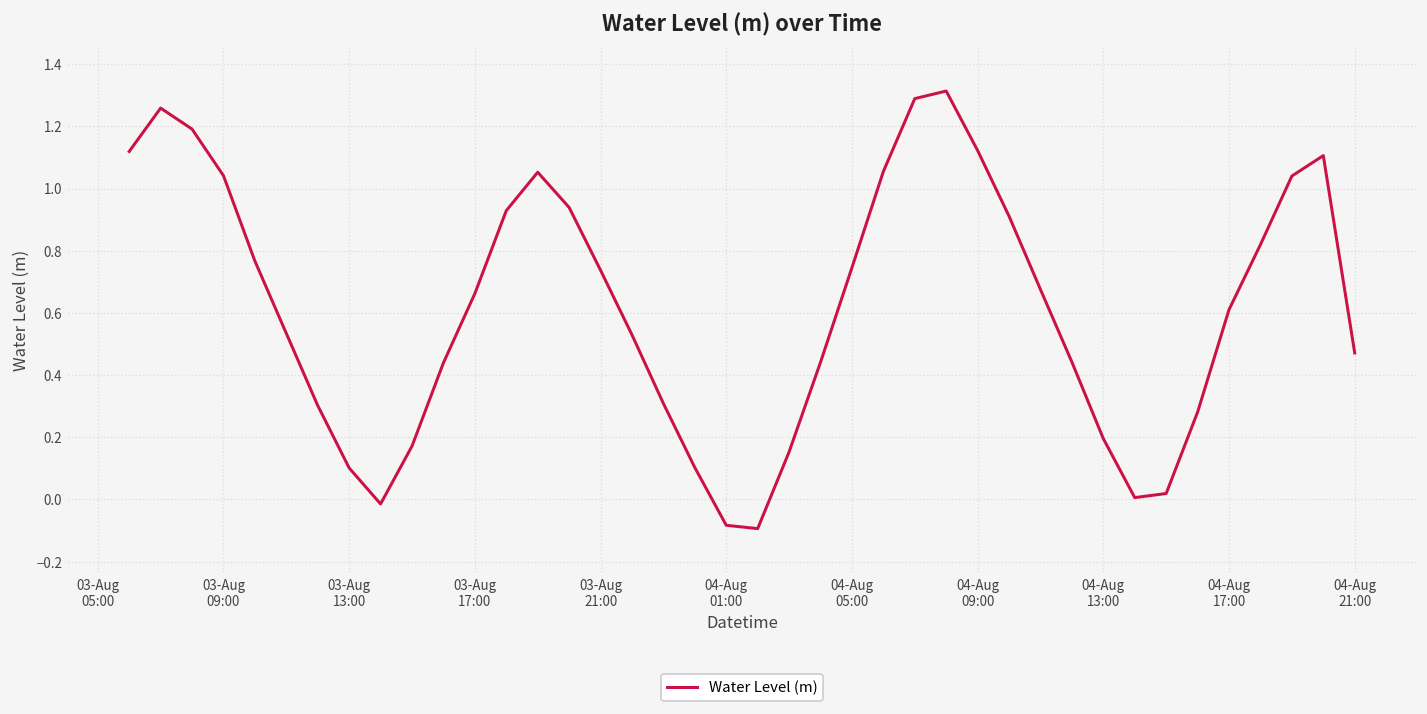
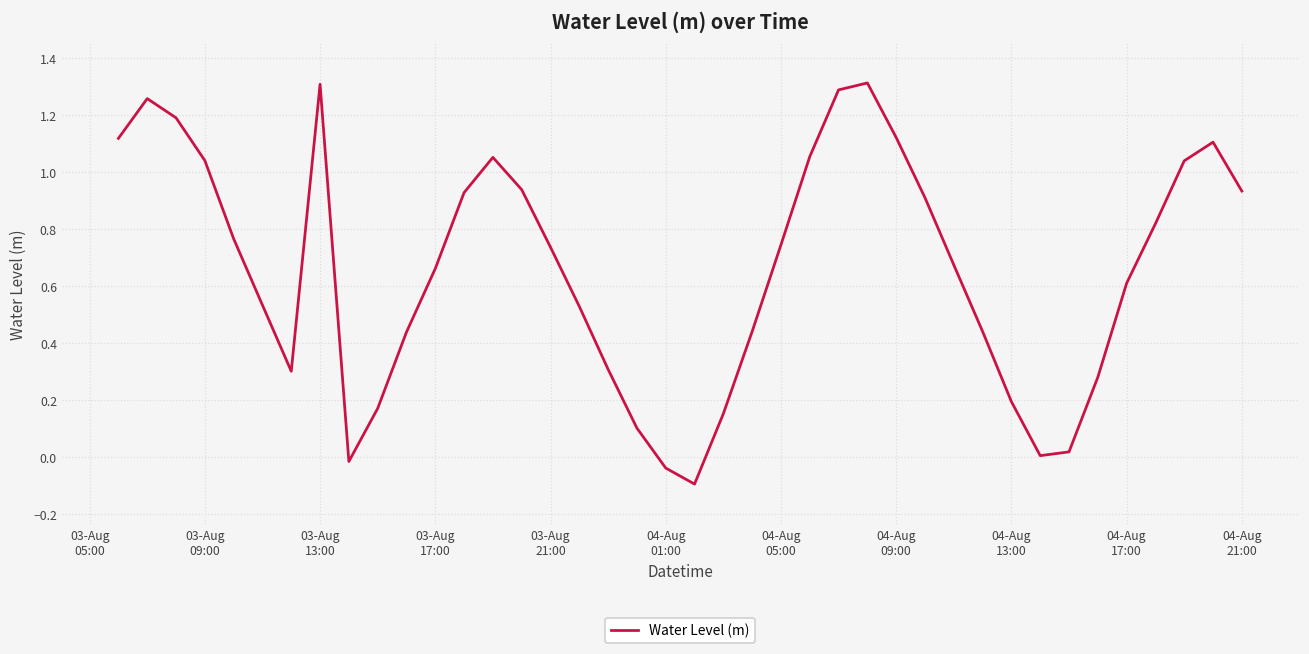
  {
    "03-Aug 09:00": 1.04,
-   "03-Aug 13:00": 0.10,
+   "03-Aug 13:00": 1.31,
    "03-Aug 17:00": 0.66,
    "03-Aug 21:00": 0.74,
-   "04-Aug 01:00": -0.08,
+   "04-Aug 01:00": -0.04,
    "04-Aug 05:00": 0.75,
    "04-Aug 09:00": 1.12,
    "04-Aug 13:00": 0.20,
    "04-Aug 17:00": 0.61,
-   "04-Aug 21:00": 0.47
+   "04-Aug 21:00": 0.93
  }
